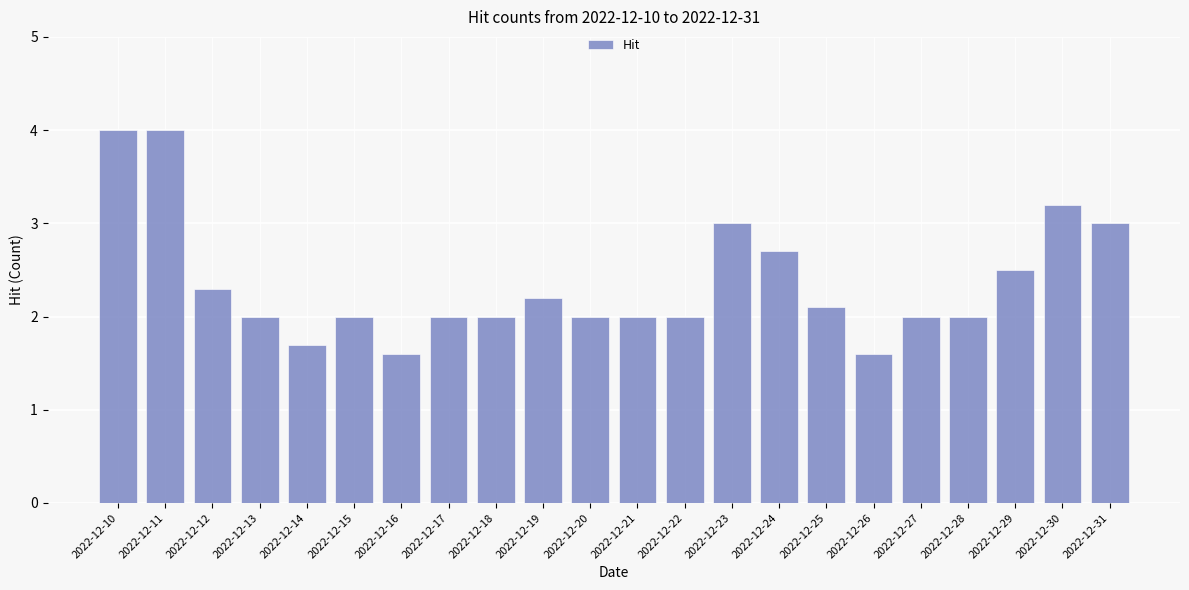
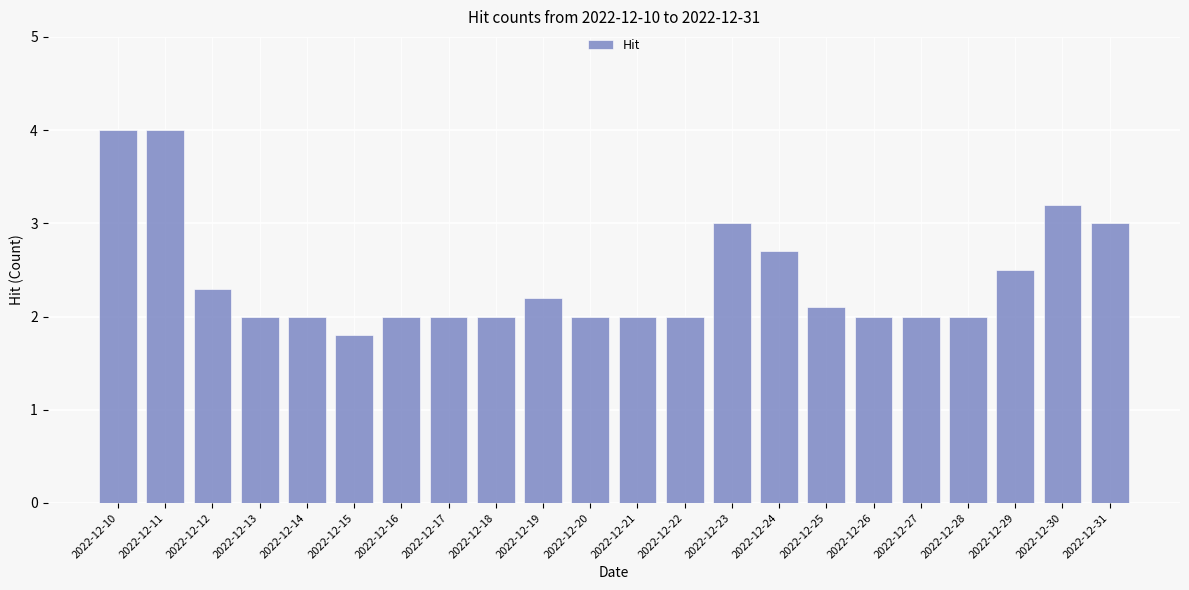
  {
    "2022-12-10": 4.0,
    "2022-12-11": 4.0,
    "2022-12-12": 2.3,
    "2022-12-13": 2.0,
-   "2022-12-14": 1.7,
-   "2022-12-15": 2.0,
-   "2022-12-16": 1.6,
+   "2022-12-14": 2.0,
+   "2022-12-15": 1.8,
+   "2022-12-16": 2.0,
    "2022-12-17": 2.0,
    "2022-12-18": 2.0,
    "2022-12-19": 2.2,
    "2022-12-20": 2.0,
    "2022-12-21": 2.0,
    "2022-12-22": 2.0,
    "2022-12-23": 3.0,
    "2022-12-24": 2.7,
    "2022-12-25": 2.1,
-   "2022-12-26": 1.6,
+   "2022-12-26": 2.0,
    "2022-12-27": 2.0,
    "2022-12-28": 2.0,
    "2022-12-29": 2.5,
    "2022-12-30": 3.2,
    "2022-12-31": 3.0
  }
